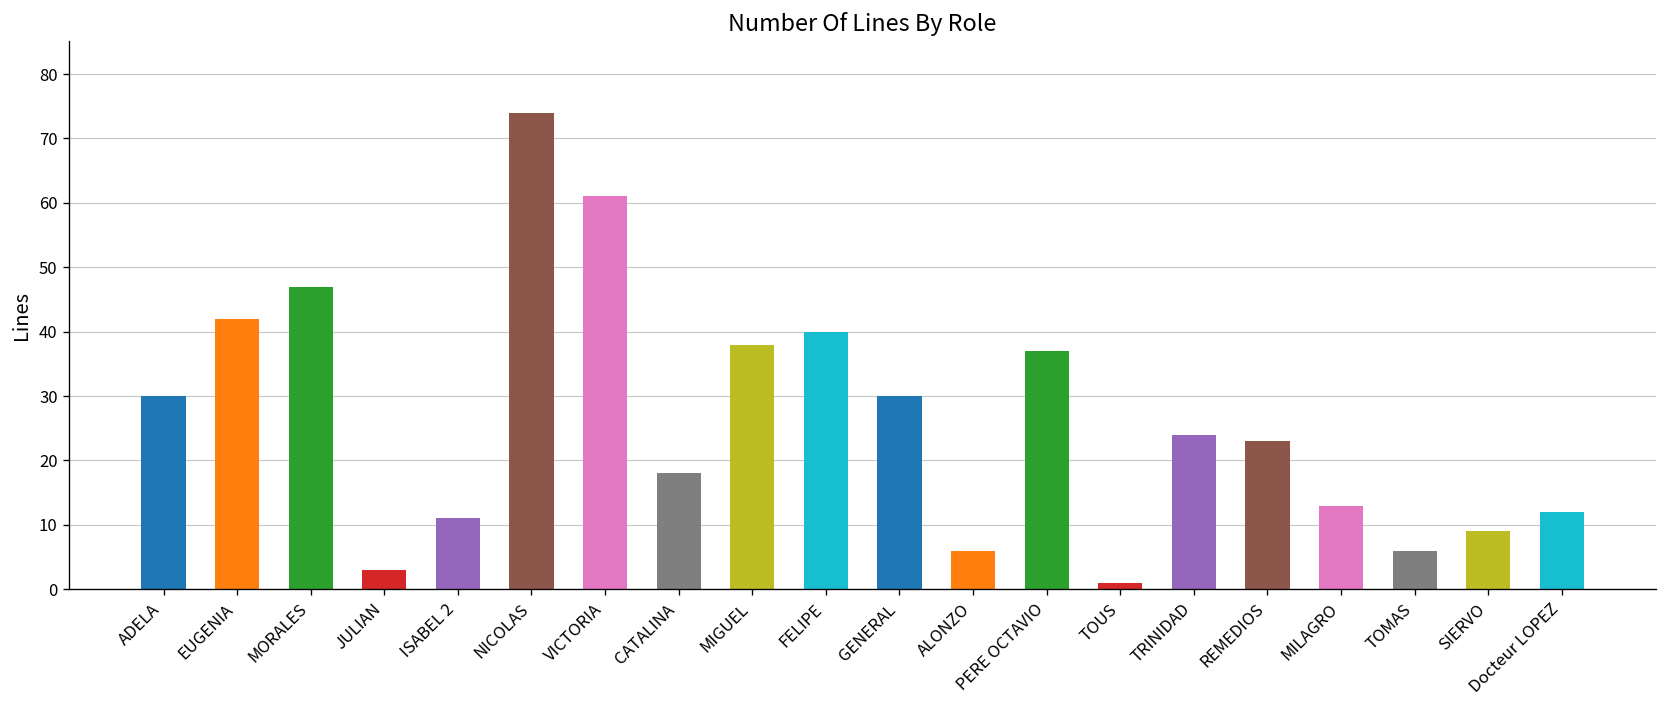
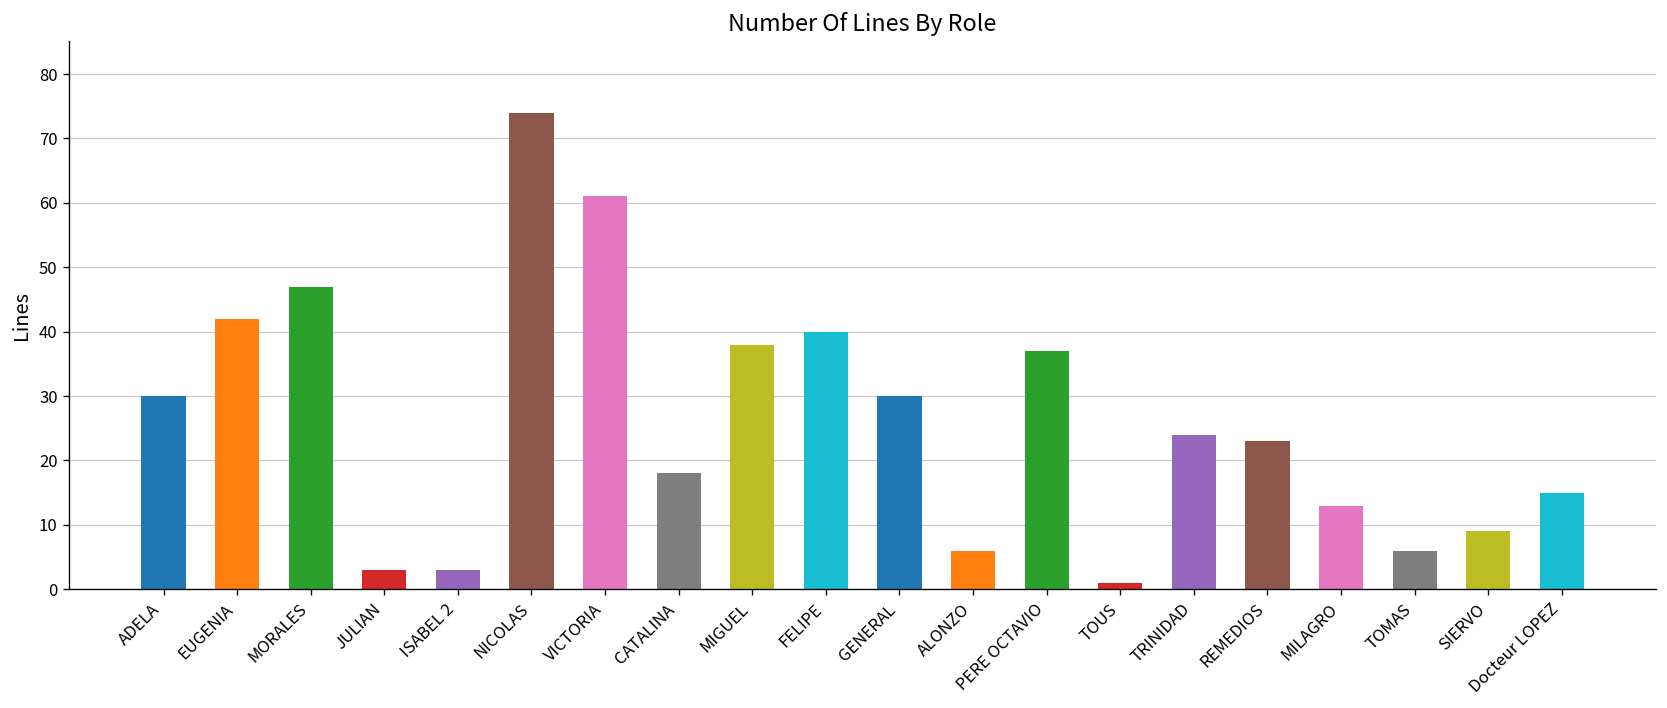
  {
    "ADELA": 30,
    "EUGENIA": 42,
    "MORALES": 47,
    "JULIAN": 3,
-   "ISABEL 2": 11,
+   "ISABEL 2": 3,
    "NICOLAS": 74,
    "VICTORIA": 61,
    "CATALINA": 18,
    "MIGUEL": 38,
    "FELIPE": 40,
    "GENERAL": 30,
    "ALONZO": 6,
    "PERE OCTAVIO": 37,
    "TOUS": 1,
    "TRINIDAD": 24,
    "REMEDIOS": 23,
    "MILAGRO": 13,
    "TOMAS": 6,
    "SIERVO": 9,
-   "Docteur LOPEZ": 12
+   "Docteur LOPEZ": 15
  }
